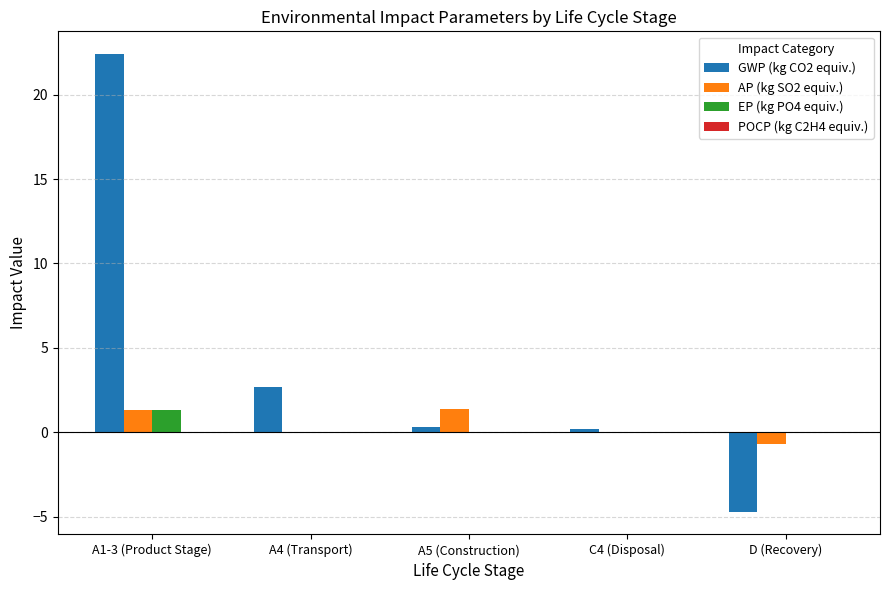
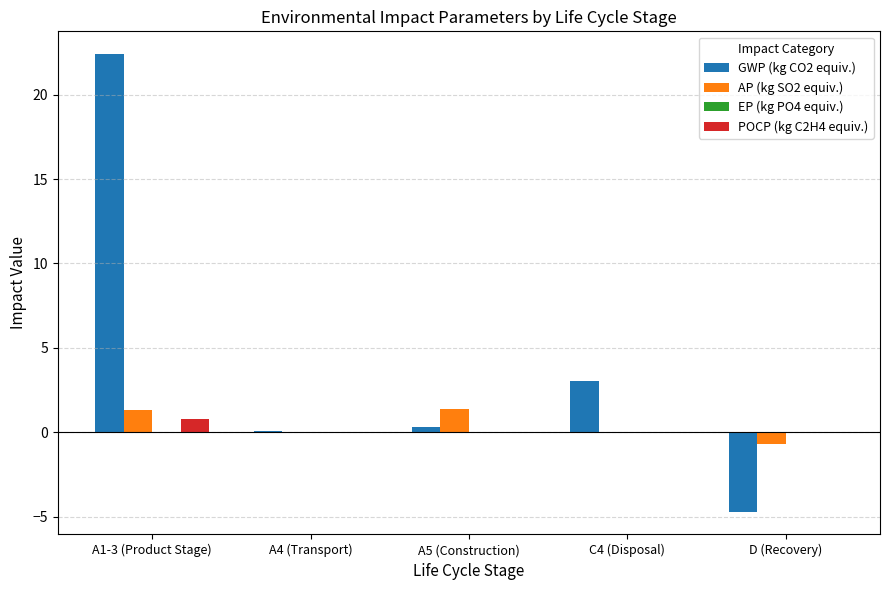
  {
    "GWP (kg CO2 equiv.)": {
      "A1-3 (Product Stage)": 22.4,
-     "A4 (Transport)": 2.7,
+     "A4 (Transport)": 0.1,
      "A5 (Construction)": 0.3,
-     "C4 (Disposal)": 0.2,
+     "C4 (Disposal)": 3.0,
      "D (Recovery)": -4.7
    },
    "AP (kg SO2 equiv.)": {
      "A1-3 (Product Stage)": 1.3,
      "A5 (Construction)": 1.4,
      "D (Recovery)": -0.7
    },
    "EP (kg PO4 equiv.)": {
-     "A1-3 (Product Stage)": 1.3
+     "A1-3 (Product Stage)": 0.0
    },
    "POCP (kg C2H4 equiv.)": {
-     "A1-3 (Product Stage)": 0.0
+     "A1-3 (Product Stage)": 0.8
    }
  }
